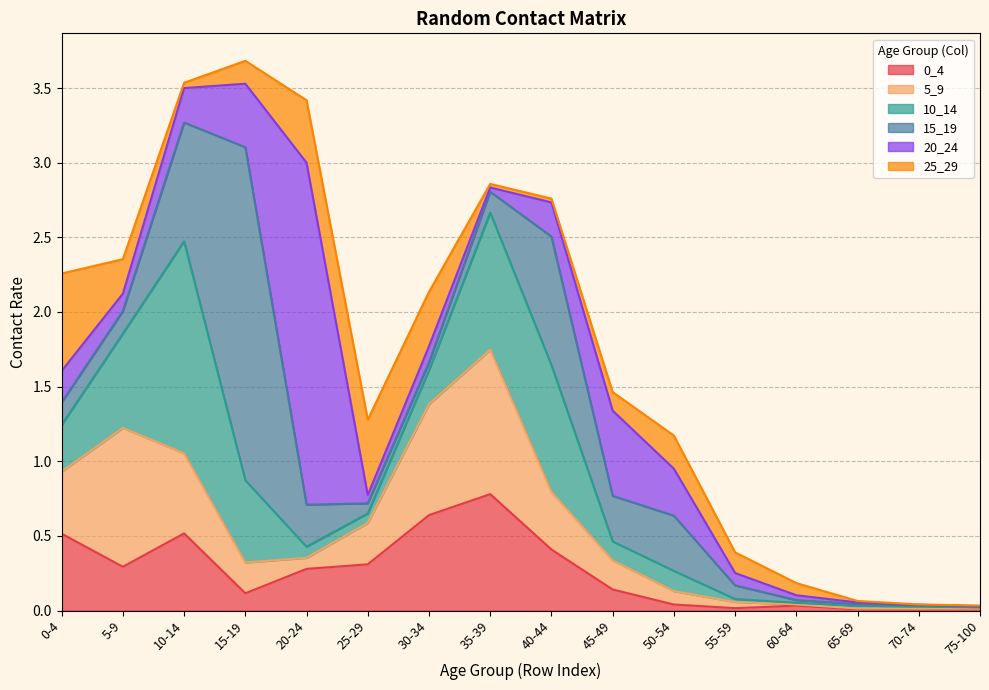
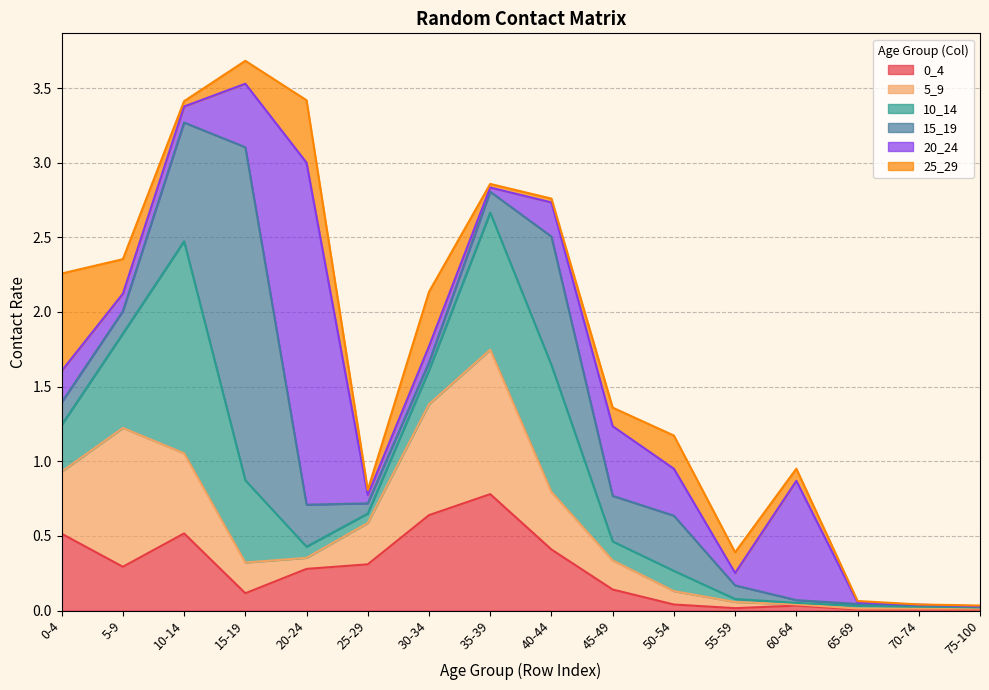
  {
    "0_4": {
      "0-4": 0.51,
      "5-9": 0.29,
      "10-14": 0.52,
      "15-19": 0.12,
      "20-24": 0.28,
      "25-29": 0.31,
      "30-34": 0.64,
      "35-39": 0.78,
      "40-44": 0.41,
      "45-49": 0.14,
      "50-54": 0.04,
      "55-59": 0.02
    },
    "5_9": {
      "0-4": 0.42,
      "5-9": 0.93,
      "10-14": 0.54,
      "15-19": 0.21,
      "20-24": 0.07,
      "25-29": 0.28,
      "30-34": 0.74,
      "35-39": 0.97,
      "40-44": 0.39,
      "45-49": 0.19,
      "50-54": 0.09,
      "55-59": 0.04
    },
    "20_24": {
      "0-4": 0.21,
      "5-9": 0.12,
-     "10-14": 0.23,
+     "10-14": 0.11,
      "15-19": 0.43,
      "20-24": 2.29,
      "25-29": 0.06,
      "30-34": 0.11,
      "35-39": 0.03,
      "40-44": 0.23,
-     "45-49": 0.57,
+     "45-49": 0.47,
      "50-54": 0.31,
      "55-59": 0.08,
-     "60-64": 0.03
+     "60-64": 0.80
    },
    "25_29": {
      "0-4": 0.65,
      "5-9": 0.23,
      "10-14": 0.04,
      "15-19": 0.15,
      "20-24": 0.42,
-     "25-29": 0.50,
+     "25-29": 0.03,
      "30-34": 0.36,
      "35-39": 0.02,
      "40-44": 0.03,
      "45-49": 0.12,
      "50-54": 0.22,
      "55-59": 0.14,
      "60-64": 0.08
    }
  }
